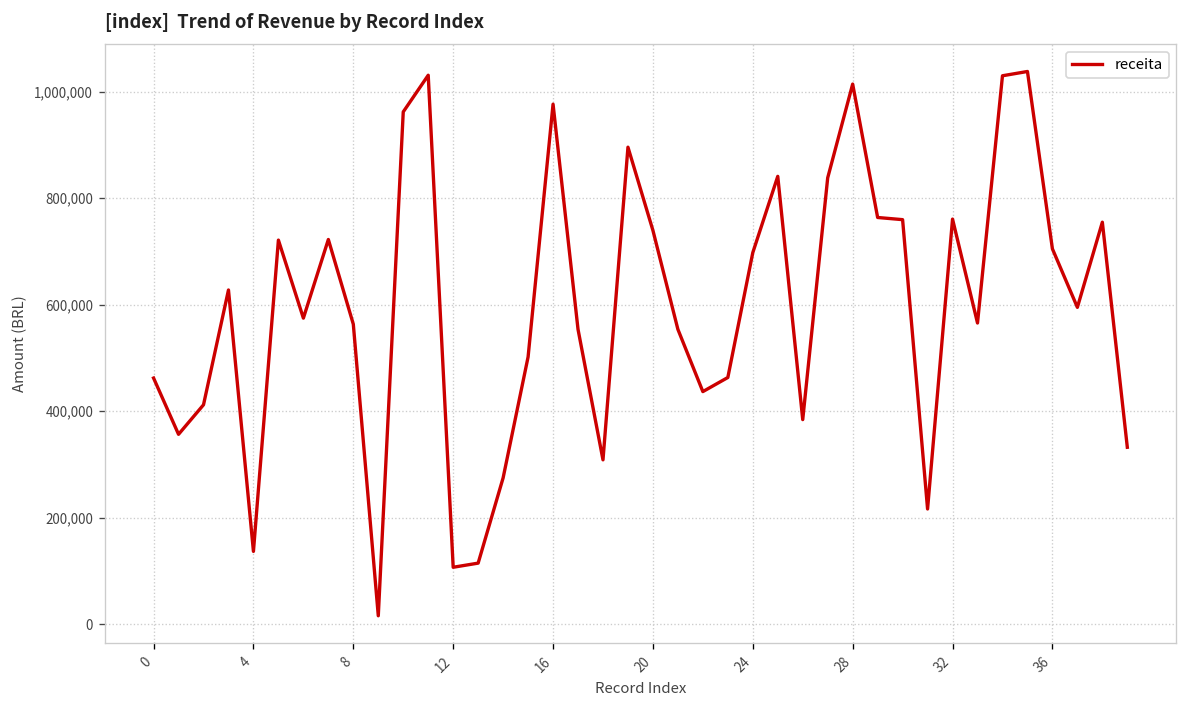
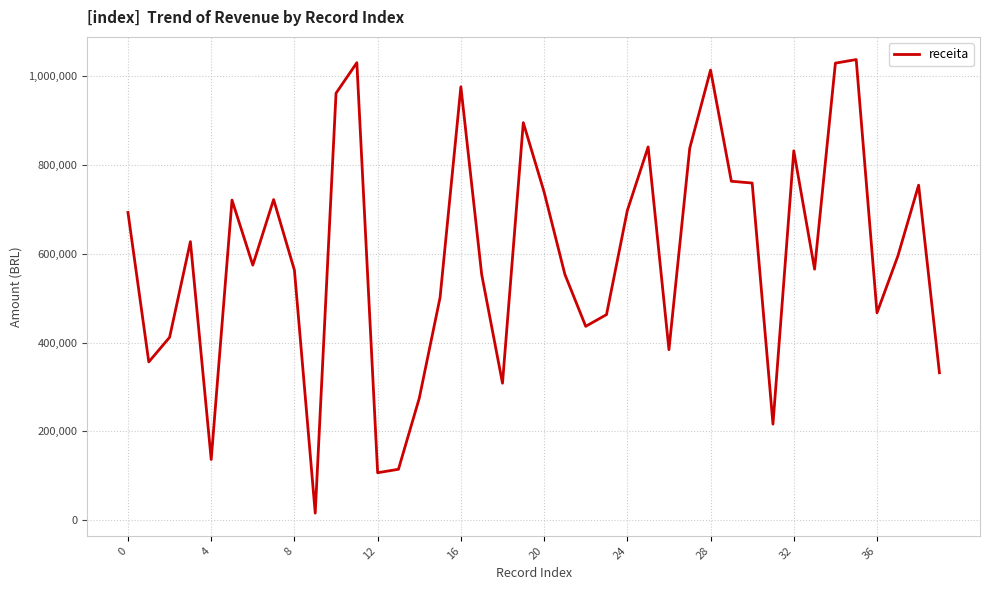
  {
-   "0": "460,000",
+   "0": "690,000",
    "4": "140,000",
    "8": "560,000",
    "12": "110,000",
    "16": "980,000",
    "20": "740,000",
    "24": "700,000",
    "28": "1,010,000",
-   "32": "760,000",
-   "36": "700,000"
+   "32": "830,000",
+   "36": "470,000"
  }
